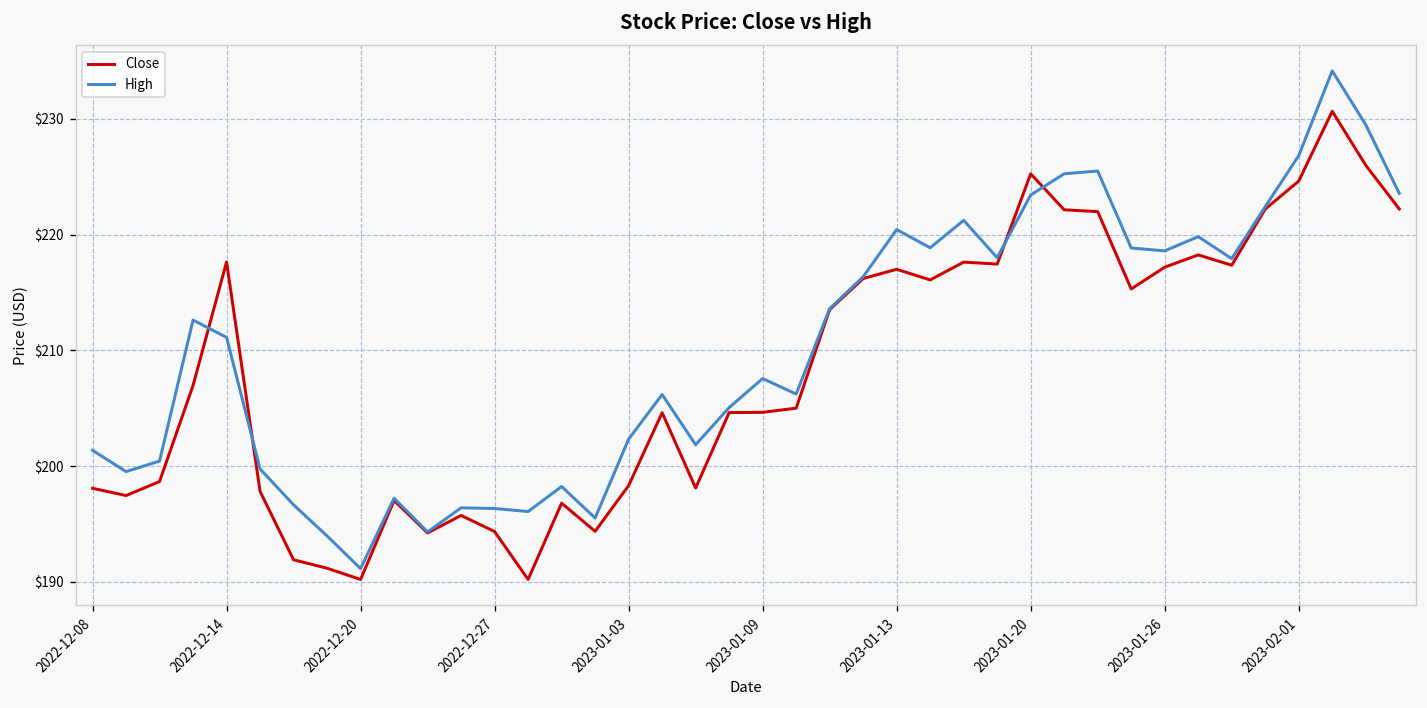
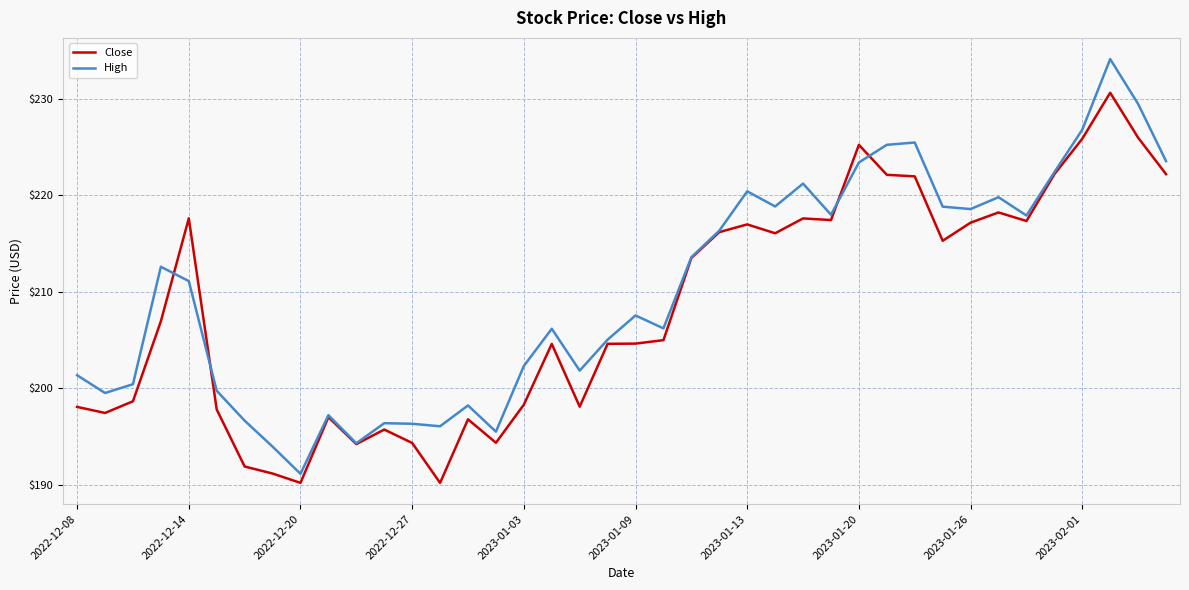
  {
    "Close": {
      "2022-12-08": "$198",
      "2022-12-14": "$218",
      "2022-12-20": "$190",
      "2022-12-27": "$194",
      "2023-01-03": "$198",
      "2023-01-09": "$205",
      "2023-01-13": "$217",
      "2023-01-20": "$225",
      "2023-01-26": "$217",
-     "2023-02-01": "$225"
+     "2023-02-01": "$226"
    },
    "High": {
      "2022-12-08": "$201",
      "2022-12-14": "$211",
      "2022-12-20": "$191",
      "2022-12-27": "$196",
      "2023-01-03": "$202",
      "2023-01-09": "$208",
      "2023-01-13": "$220",
      "2023-01-20": "$223",
      "2023-01-26": "$219",
      "2023-02-01": "$227"
    }
  }
